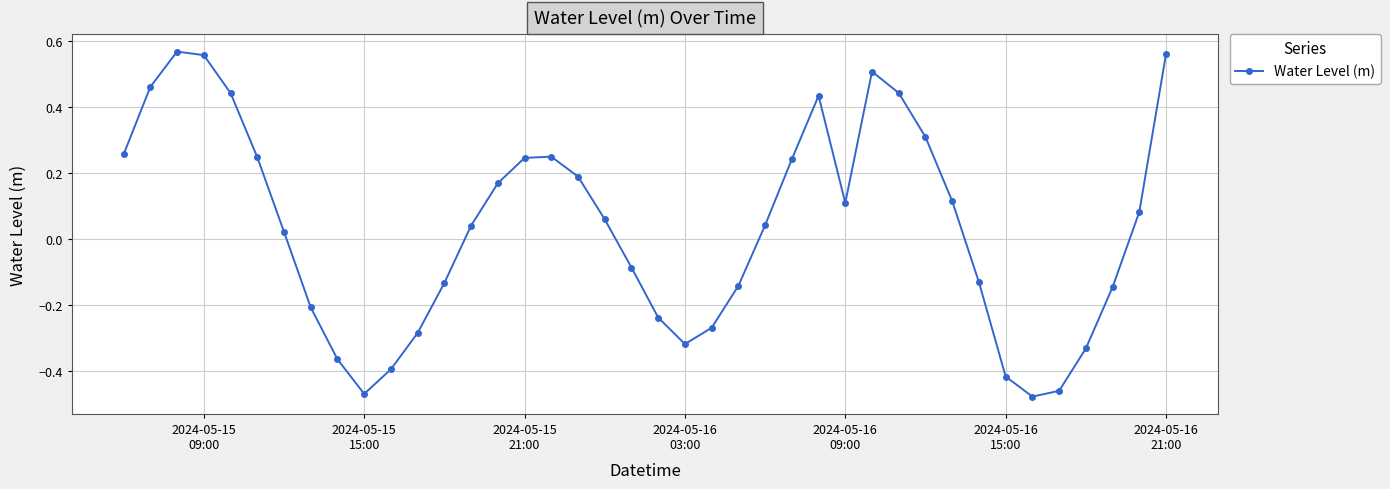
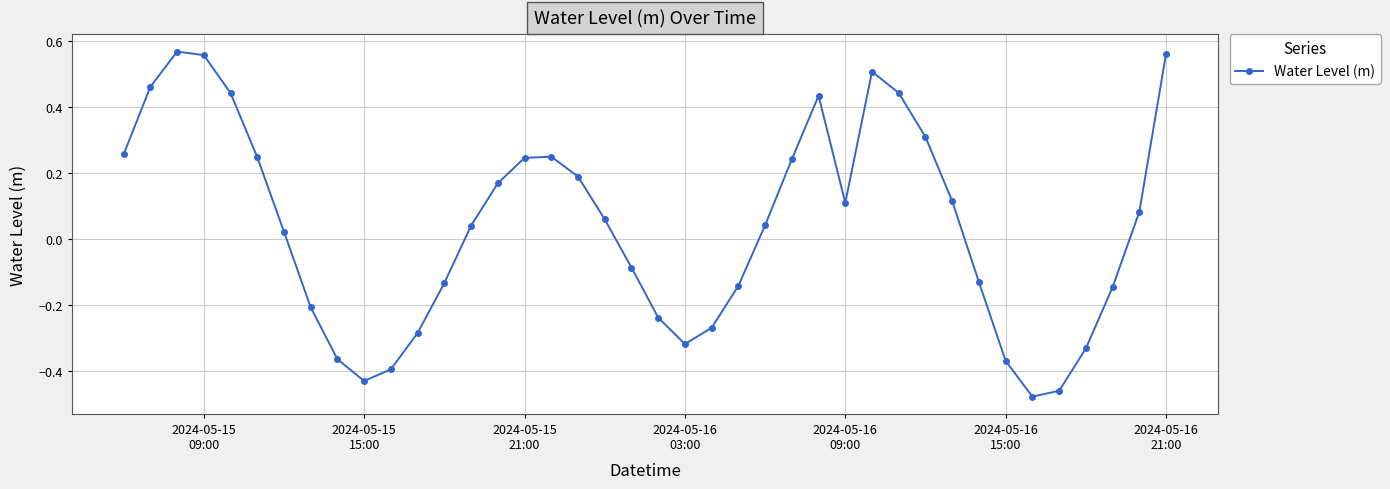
  {
    "2024-05-15 09:00": 0.56,
-   "2024-05-15 15:00": -0.47,
+   "2024-05-15 15:00": -0.43,
    "2024-05-15 21:00": 0.25,
    "2024-05-16 03:00": -0.32,
    "2024-05-16 09:00": 0.11,
-   "2024-05-16 15:00": -0.42,
+   "2024-05-16 15:00": -0.37,
    "2024-05-16 21:00": 0.56
  }
